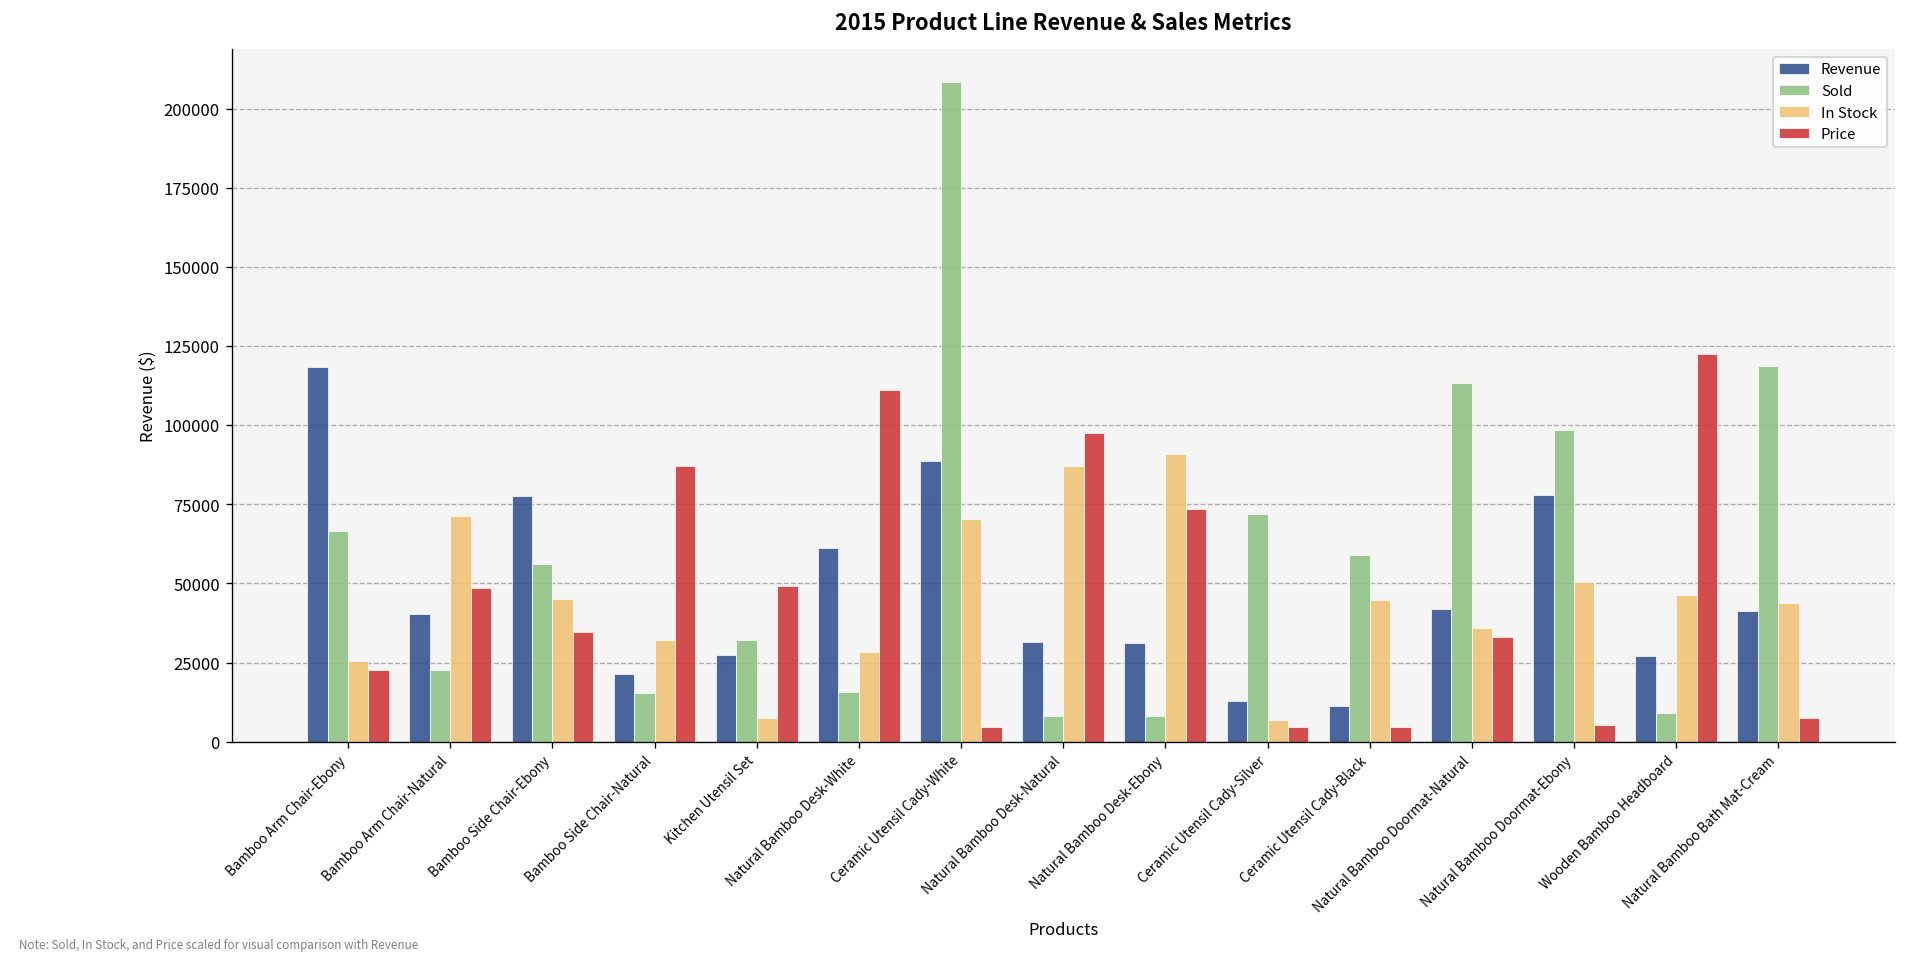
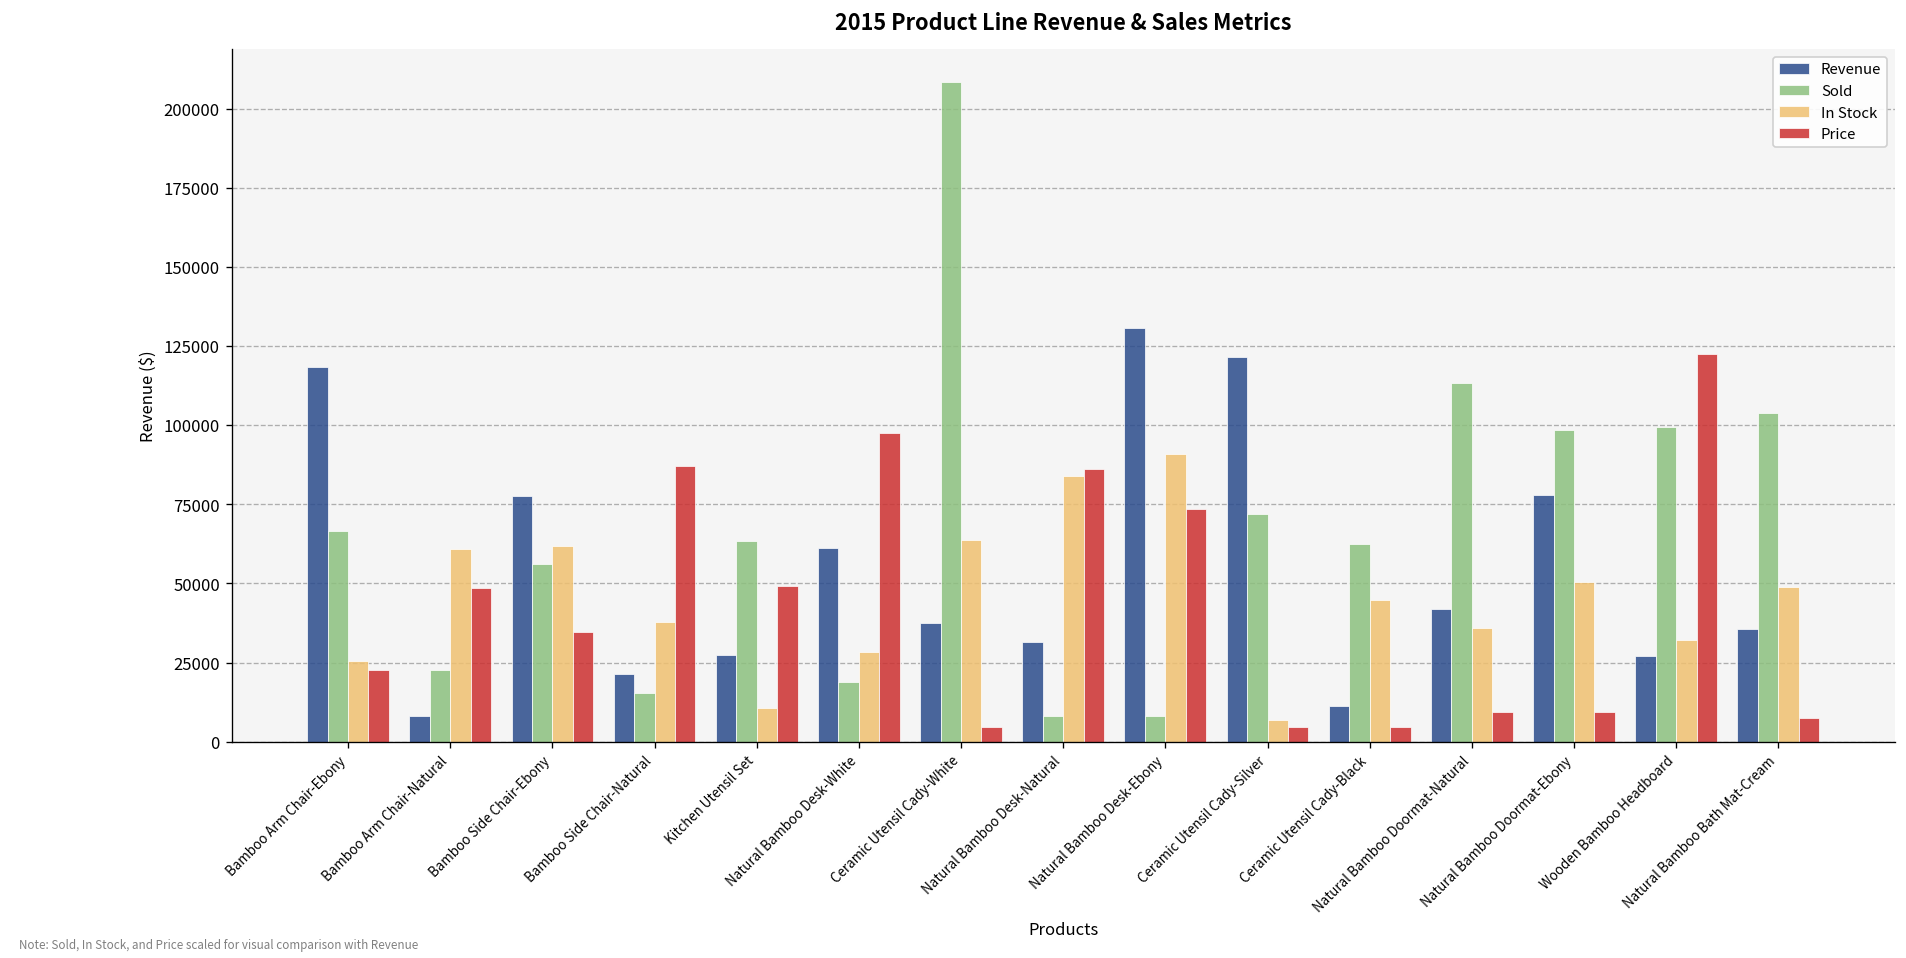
  {
    "Revenue": {
      "Bamboo Arm Chair-Ebony": 118000,
-     "Bamboo Arm Chair-Natural": 40000,
+     "Bamboo Arm Chair-Natural": 8000,
      "Bamboo Side Chair-Ebony": 78000,
      "Bamboo Side Chair-Natural": 21000,
      "Kitchen Utensil Set": 27000,
      "Natural Bamboo Desk-White": 61000,
-     "Ceramic Utensil Cady-White": 89000,
+     "Ceramic Utensil Cady-White": 37000,
      "Natural Bamboo Desk-Natural": 32000,
-     "Natural Bamboo Desk-Ebony": 31000,
-     "Ceramic Utensil Cady-Silver": 13000,
+     "Natural Bamboo Desk-Ebony": 131000,
+     "Ceramic Utensil Cady-Silver": 122000,
      "Ceramic Utensil Cady-Black": 11000,
      "Natural Bamboo Doormat-Natural": 42000,
      "Natural Bamboo Doormat-Ebony": 78000,
      "Wooden Bamboo Headboard": 27000,
-     "Natural Bamboo Bath Mat-Cream": 41000
+     "Natural Bamboo Bath Mat-Cream": 36000
    },
    "Sold": {
      "Bamboo Arm Chair-Ebony": 67000,
      "Bamboo Arm Chair-Natural": 23000,
      "Bamboo Side Chair-Ebony": 56000,
      "Bamboo Side Chair-Natural": 15000,
-     "Kitchen Utensil Set": 32000,
-     "Natural Bamboo Desk-White": 16000,
+     "Kitchen Utensil Set": 63000,
+     "Natural Bamboo Desk-White": 19000,
      "Ceramic Utensil Cady-White": 208000,
      "Natural Bamboo Desk-Natural": 8000,
      "Natural Bamboo Desk-Ebony": 8000,
      "Ceramic Utensil Cady-Silver": 72000,
-     "Ceramic Utensil Cady-Black": 59000,
+     "Ceramic Utensil Cady-Black": 62000,
      "Natural Bamboo Doormat-Natural": 113000,
      "Natural Bamboo Doormat-Ebony": 99000,
-     "Wooden Bamboo Headboard": 9000,
-     "Natural Bamboo Bath Mat-Cream": 119000
+     "Wooden Bamboo Headboard": 99000,
+     "Natural Bamboo Bath Mat-Cream": 104000
    },
    "In Stock": {
      "Bamboo Arm Chair-Ebony": 25000,
-     "Bamboo Arm Chair-Natural": 71000,
-     "Bamboo Side Chair-Ebony": 45000,
-     "Bamboo Side Chair-Natural": 32000,
-     "Kitchen Utensil Set": 7000,
+     "Bamboo Arm Chair-Natural": 61000,
+     "Bamboo Side Chair-Ebony": 62000,
+     "Bamboo Side Chair-Natural": 38000,
+     "Kitchen Utensil Set": 11000,
      "Natural Bamboo Desk-White": 28000,
-     "Ceramic Utensil Cady-White": 70000,
-     "Natural Bamboo Desk-Natural": 87000,
+     "Ceramic Utensil Cady-White": 64000,
+     "Natural Bamboo Desk-Natural": 84000,
      "Natural Bamboo Desk-Ebony": 91000,
      "Ceramic Utensil Cady-Silver": 7000,
      "Ceramic Utensil Cady-Black": 45000,
      "Natural Bamboo Doormat-Natural": 36000,
      "Natural Bamboo Doormat-Ebony": 50000,
-     "Wooden Bamboo Headboard": 46000,
-     "Natural Bamboo Bath Mat-Cream": 44000
+     "Wooden Bamboo Headboard": 32000,
+     "Natural Bamboo Bath Mat-Cream": 49000
    },
    "Price": {
      "Bamboo Arm Chair-Ebony": 23000,
      "Bamboo Arm Chair-Natural": 49000,
      "Bamboo Side Chair-Ebony": 35000,
      "Bamboo Side Chair-Natural": 87000,
      "Kitchen Utensil Set": 49000,
-     "Natural Bamboo Desk-White": 111000,
+     "Natural Bamboo Desk-White": 98000,
      "Ceramic Utensil Cady-White": 4000,
-     "Natural Bamboo Desk-Natural": 98000,
+     "Natural Bamboo Desk-Natural": 86000,
      "Natural Bamboo Desk-Ebony": 74000,
      "Ceramic Utensil Cady-Silver": 4000,
      "Ceramic Utensil Cady-Black": 4000,
-     "Natural Bamboo Doormat-Natural": 33000,
-     "Natural Bamboo Doormat-Ebony": 5000,
+     "Natural Bamboo Doormat-Natural": 9000,
+     "Natural Bamboo Doormat-Ebony": 9000,
      "Wooden Bamboo Headboard": 123000,
      "Natural Bamboo Bath Mat-Cream": 7000
    }
  }
